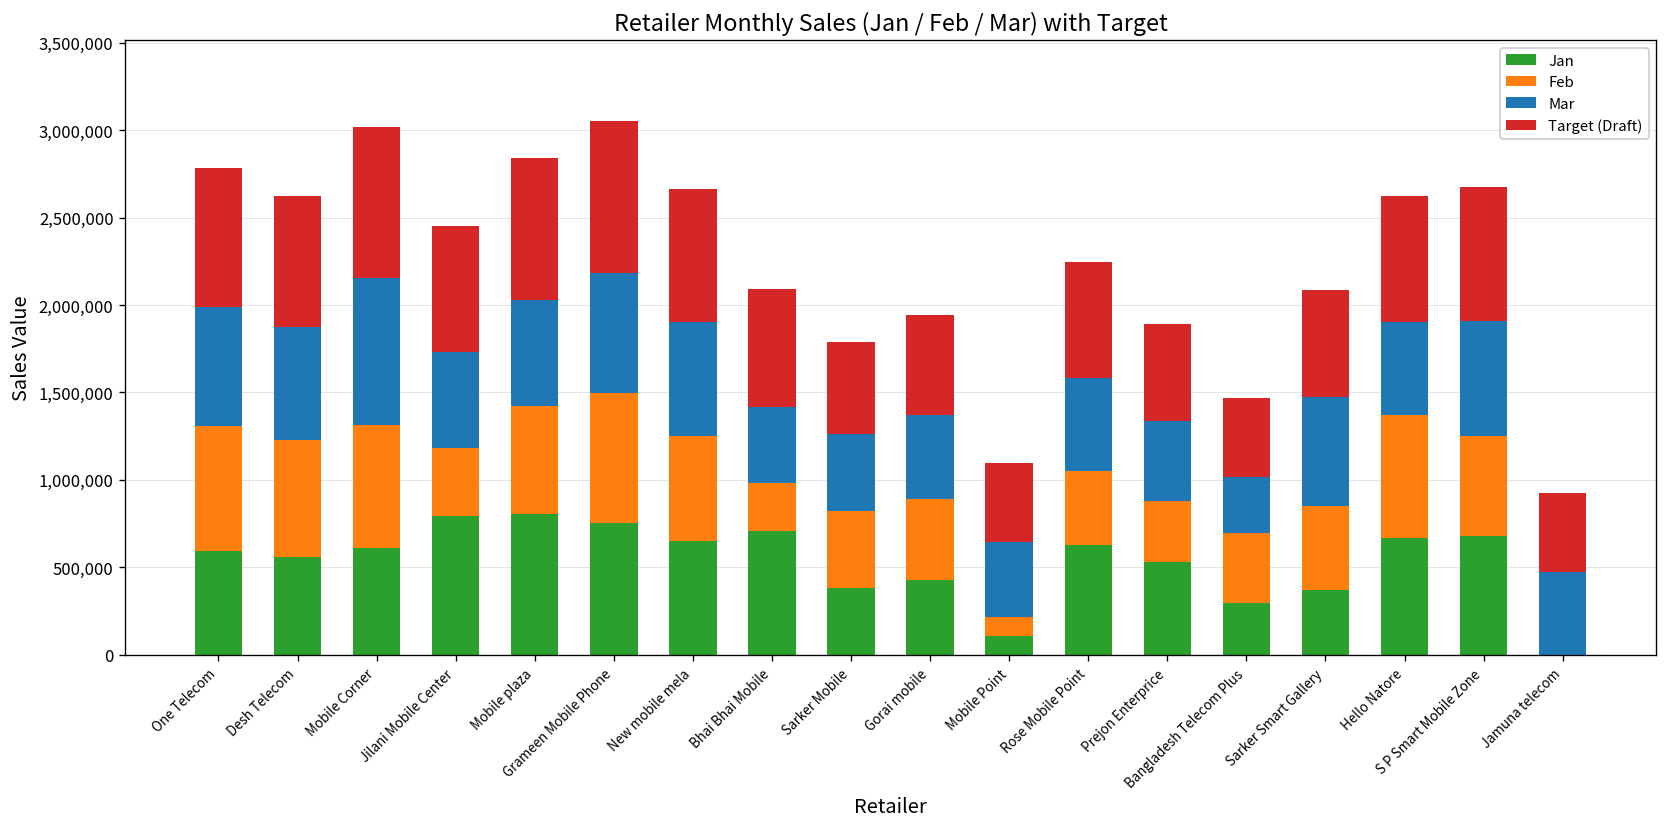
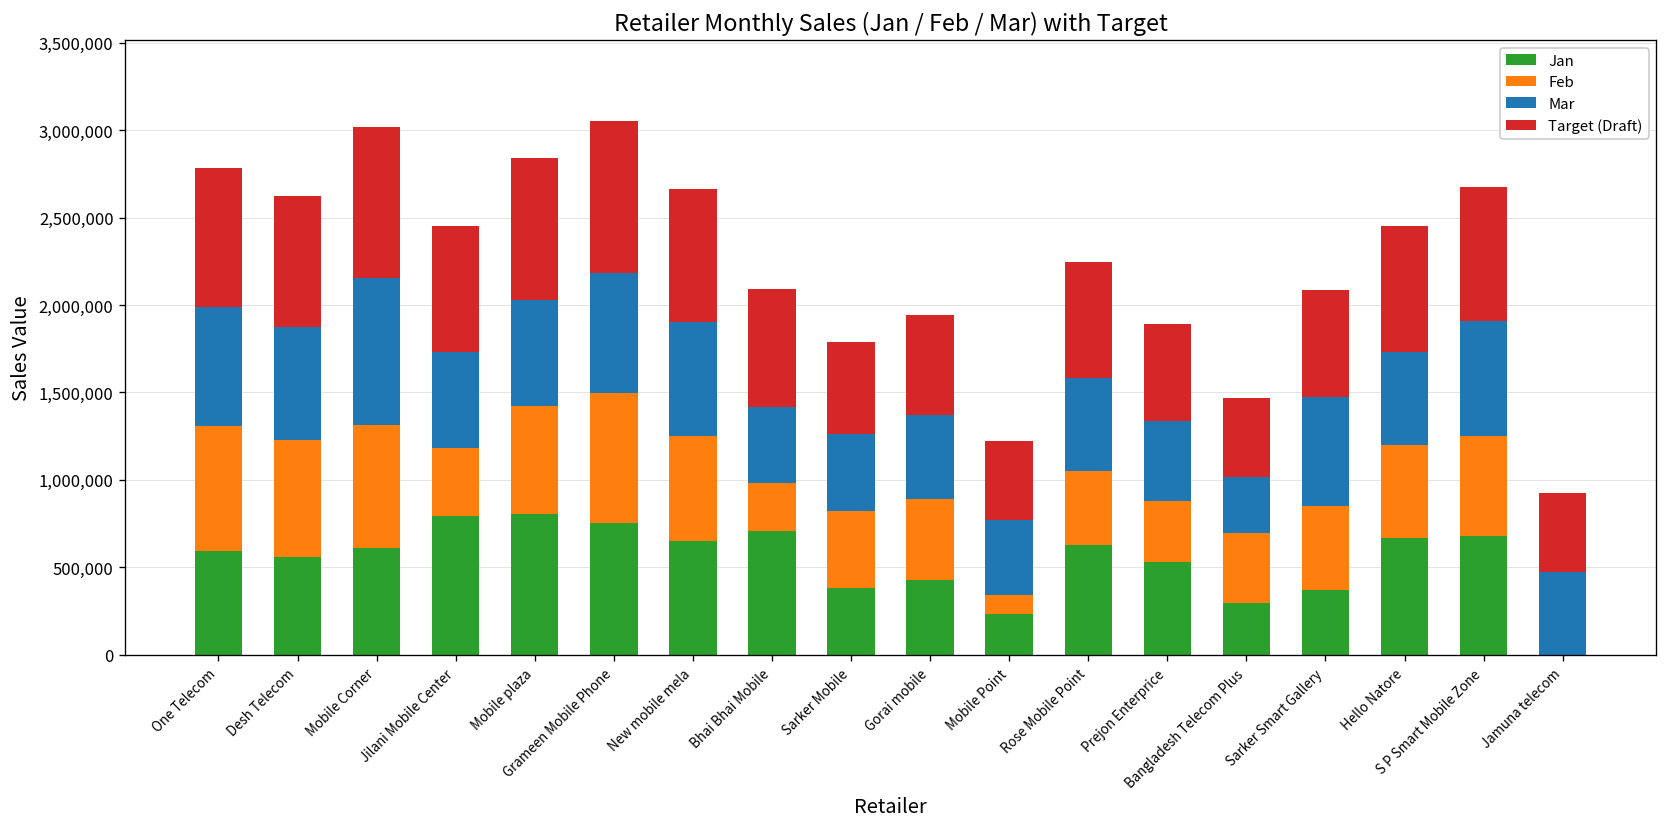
  {
    "Jan": {
      "One Telecom": "600,000",
      "Desh Telecom": "560,000",
      "Mobile Corner": "610,000",
      "Jilani Mobile Center": "800,000",
      "Mobile plaza": "800,000",
      "Grameen Mobile Phone": "750,000",
      "New mobile mela": "650,000",
      "Bhai Bhai Mobile": "710,000",
      "Sarker Mobile": "380,000",
      "Gorai mobile": "430,000",
-     "Mobile Point": "110,000",
+     "Mobile Point": "240,000",
      "Rose Mobile Point": "630,000",
      "Prejon Enterprice": "530,000",
      "Bangladesh Telecom Plus": "290,000",
      "Sarker Smart Gallery": "370,000",
      "Hello Natore": "670,000",
      "S P Smart Mobile Zone": "680,000",
      "Jamuna telecom": "0"
    },
    "Feb": {
      "One Telecom": "710,000",
      "Desh Telecom": "670,000",
      "Mobile Corner": "700,000",
      "Jilani Mobile Center": "390,000",
      "Mobile plaza": "620,000",
      "Grameen Mobile Phone": "740,000",
      "New mobile mela": "600,000",
      "Bhai Bhai Mobile": "280,000",
      "Sarker Mobile": "440,000",
      "Gorai mobile": "460,000",
      "Mobile Point": "110,000",
      "Rose Mobile Point": "430,000",
      "Prejon Enterprice": "350,000",
      "Bangladesh Telecom Plus": "400,000",
      "Sarker Smart Gallery": "480,000",
-     "Hello Natore": "700,000",
+     "Hello Natore": "530,000",
      "S P Smart Mobile Zone": "570,000",
      "Jamuna telecom": "0"
    },
    "Mar": {
      "One Telecom": "680,000",
      "Desh Telecom": "640,000",
      "Mobile Corner": "840,000",
      "Jilani Mobile Center": "550,000",
      "Mobile plaza": "610,000",
      "Grameen Mobile Phone": "690,000",
      "New mobile mela": "650,000",
      "Bhai Bhai Mobile": "440,000",
      "Sarker Mobile": "440,000",
      "Gorai mobile": "480,000",
      "Mobile Point": "430,000",
      "Rose Mobile Point": "530,000",
      "Prejon Enterprice": "460,000",
      "Bangladesh Telecom Plus": "320,000",
      "Sarker Smart Gallery": "620,000",
      "Hello Natore": "530,000",
      "S P Smart Mobile Zone": "660,000",
      "Jamuna telecom": "480,000"
    },
    "Target (Draft)": {
      "One Telecom": "790,000",
      "Desh Telecom": "750,000",
      "Mobile Corner": "860,000",
      "Jilani Mobile Center": "720,000",
      "Mobile plaza": "810,000",
      "Grameen Mobile Phone": "870,000",
      "New mobile mela": "760,000",
      "Bhai Bhai Mobile": "670,000",
      "Sarker Mobile": "530,000",
      "Gorai mobile": "570,000",
      "Mobile Point": "450,000",
      "Rose Mobile Point": "660,000",
      "Prejon Enterprice": "560,000",
      "Bangladesh Telecom Plus": "450,000",
      "Sarker Smart Gallery": "610,000",
      "Hello Natore": "720,000",
      "S P Smart Mobile Zone": "760,000",
      "Jamuna telecom": "450,000"
    }
  }
